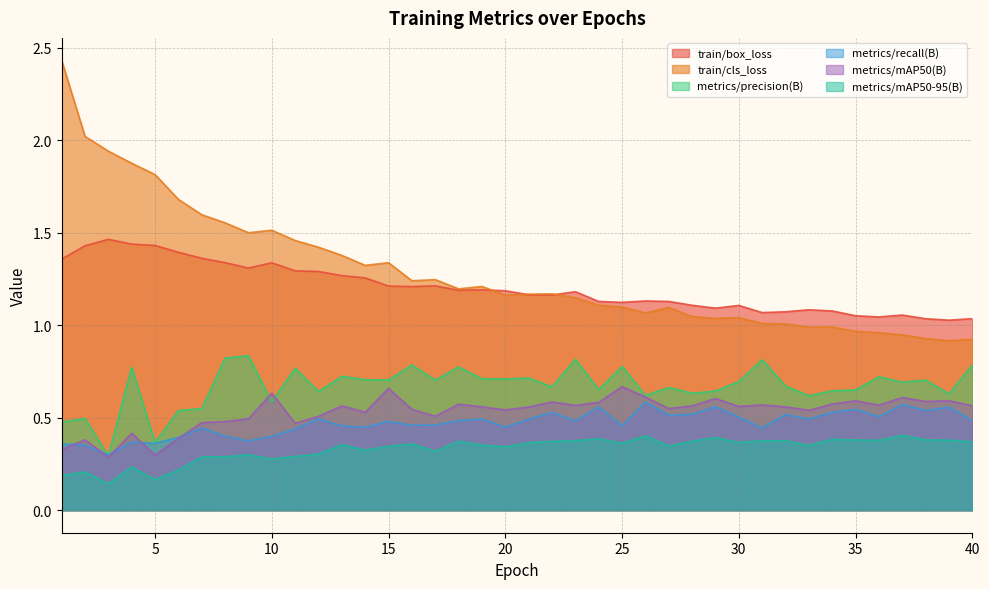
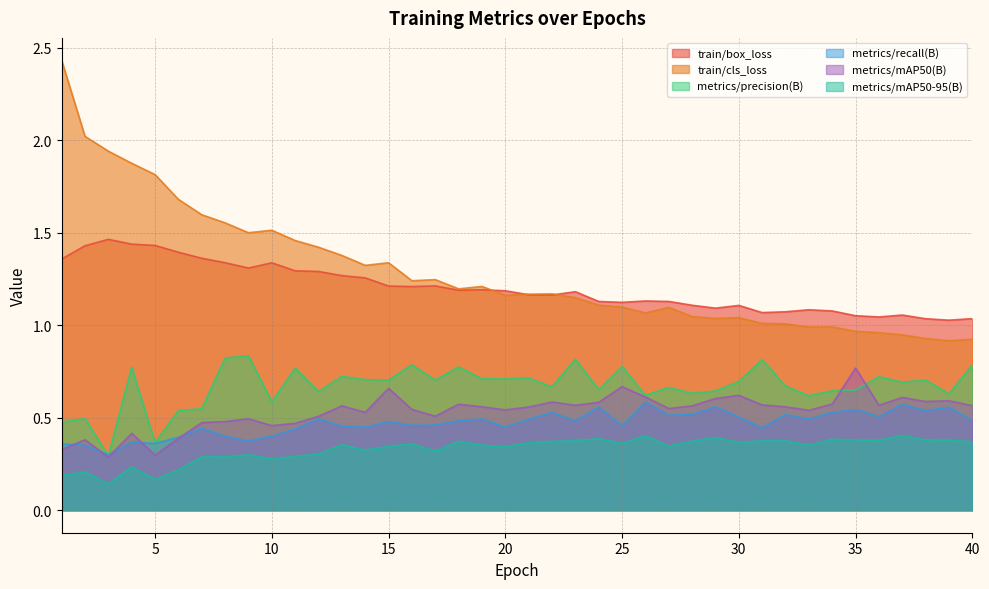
  {
    "metrics/mAP50(B)": {
      "5": 0.30,
-     "10": 0.63,
+     "10": 0.46,
      "15": 0.66,
      "20": 0.54,
      "25": 0.67,
-     "30": 0.56,
-     "35": 0.59,
+     "30": 0.62,
+     "35": 0.77,
      "40": 0.57
    }
  }
